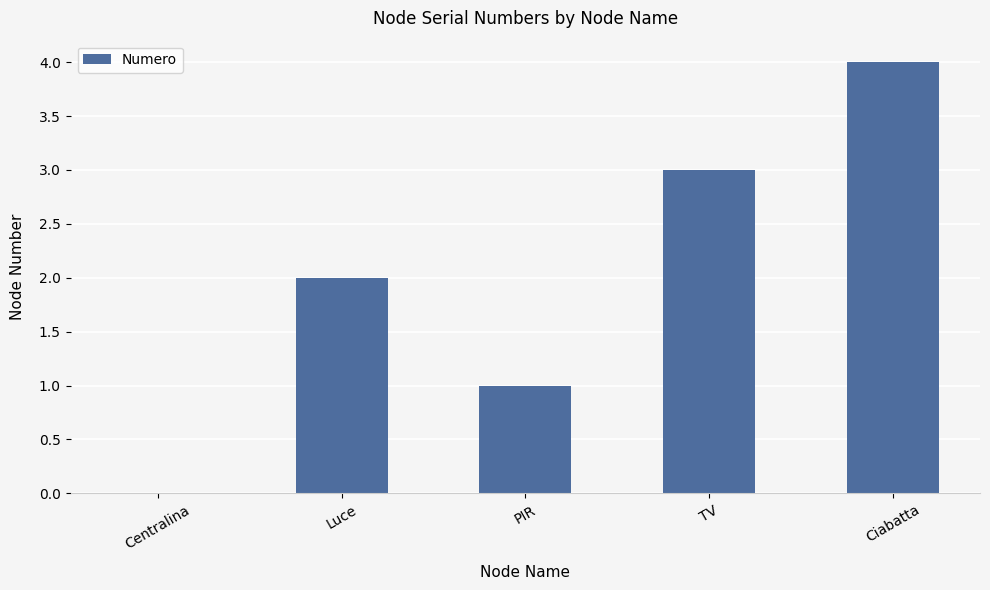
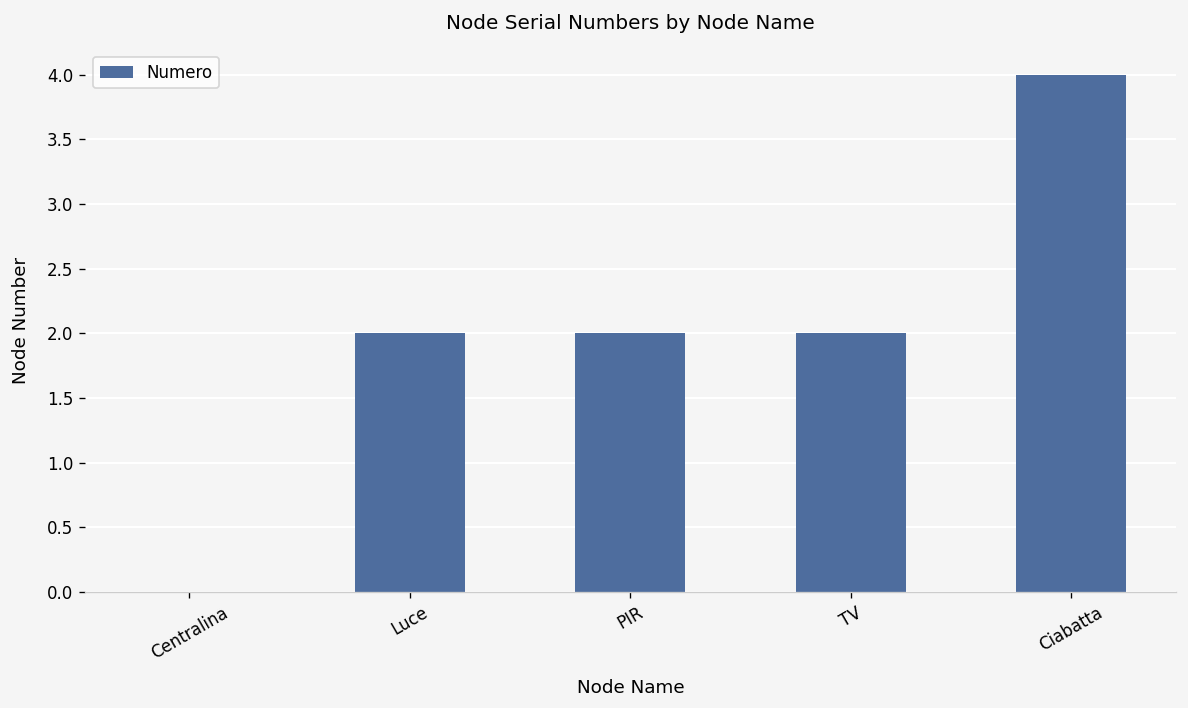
  {
    "Centralina": 0,
    "Luce": 2,
-   "PIR": 1,
-   "TV": 3,
+   "PIR": 2,
+   "TV": 2,
    "Ciabatta": 4
  }
